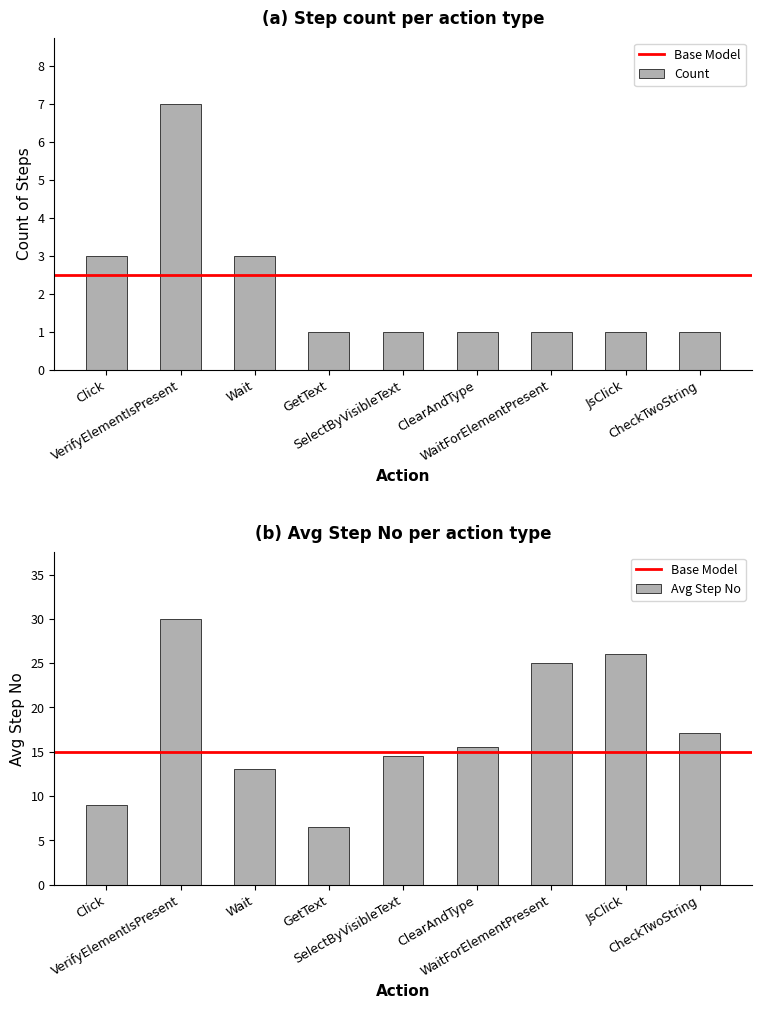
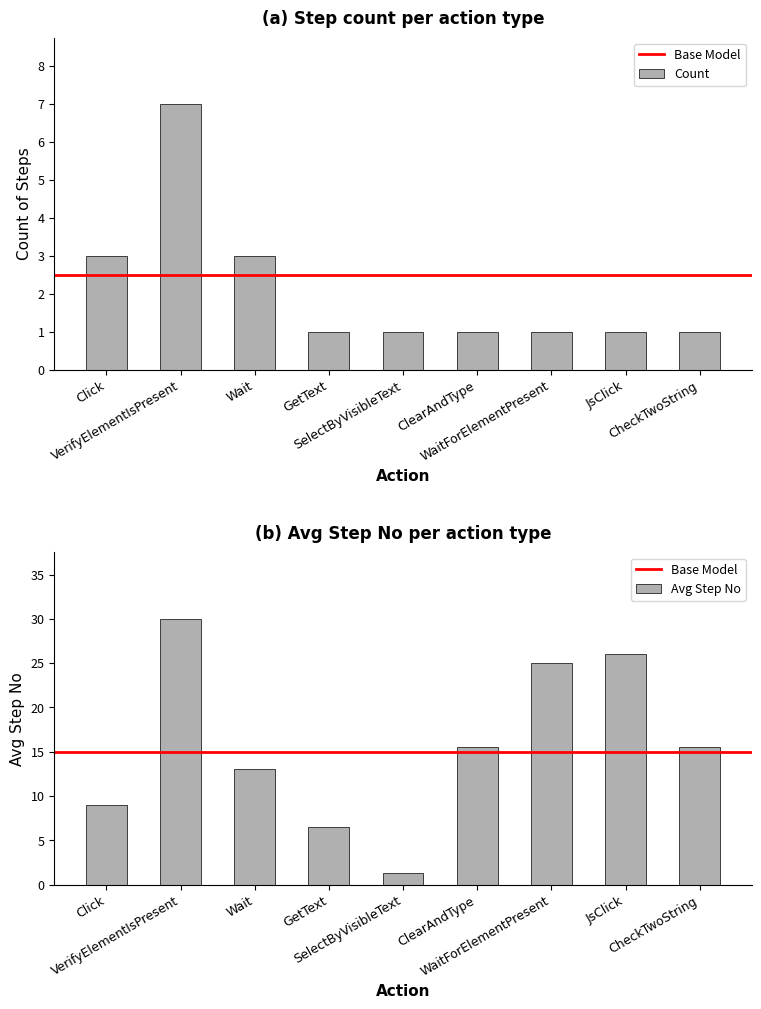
  {
    "(a) Step count per action type": {
      "Click": 3.0,
      "VerifyElementIsPresent": 7.0,
      "Wait": 3.0,
      "GetText": 1.0,
      "SelectByVisibleText": 1.0,
      "ClearAndType": 1.0,
      "WaitForElementPresent": 1.0,
      "JsClick": 1.0,
      "CheckTwoString": 1.0
    },
    "(b) Avg Step No per action type": {
      "Click": 9,
      "VerifyElementIsPresent": 30,
      "Wait": 13,
      "GetText": 7,
-     "SelectByVisibleText": 15,
+     "SelectByVisibleText": 1,
      "ClearAndType": 16,
      "WaitForElementPresent": 25,
      "JsClick": 26,
-     "CheckTwoString": 17
+     "CheckTwoString": 16
    }
  }
